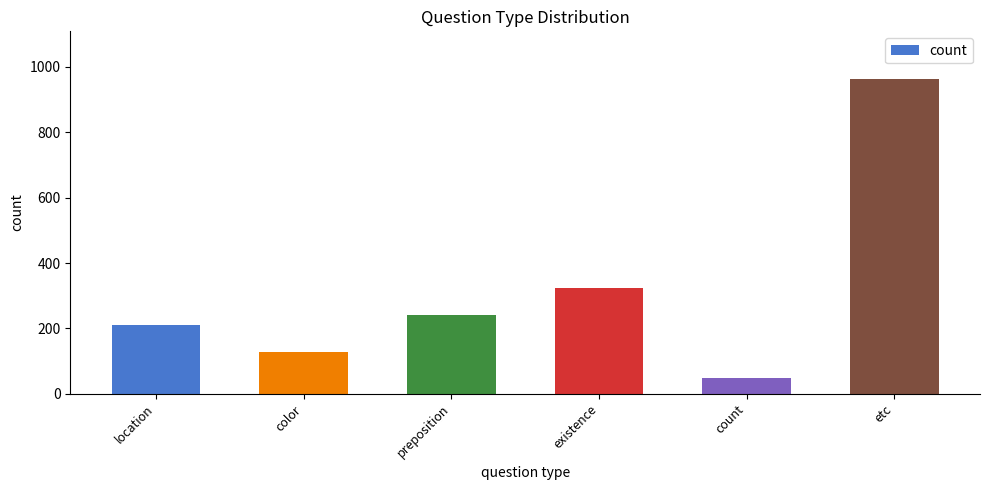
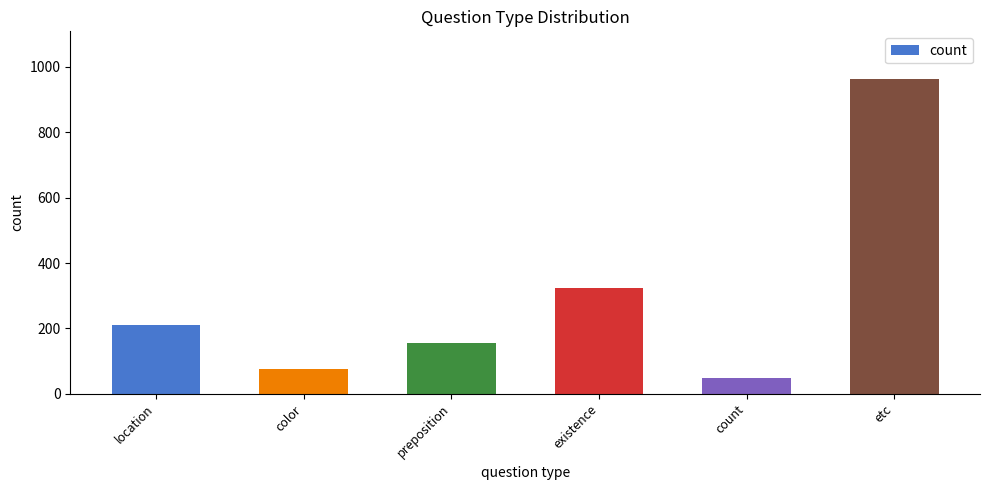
  {
    "location": 210,
-   "color": 130,
-   "preposition": 240,
+   "color": 80,
+   "preposition": 150,
    "existence": 320,
    "count": 50,
    "etc": 960
  }
